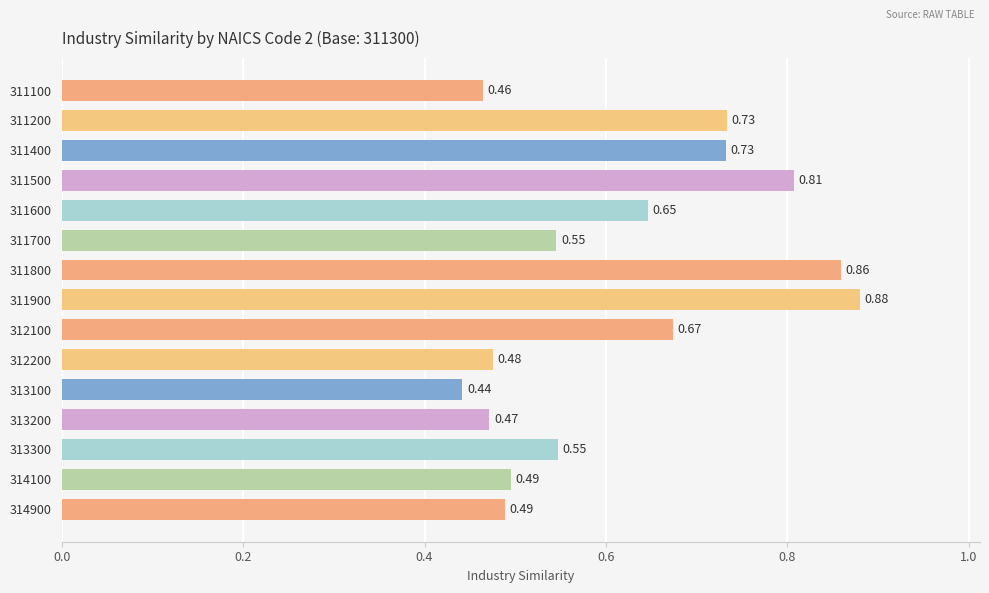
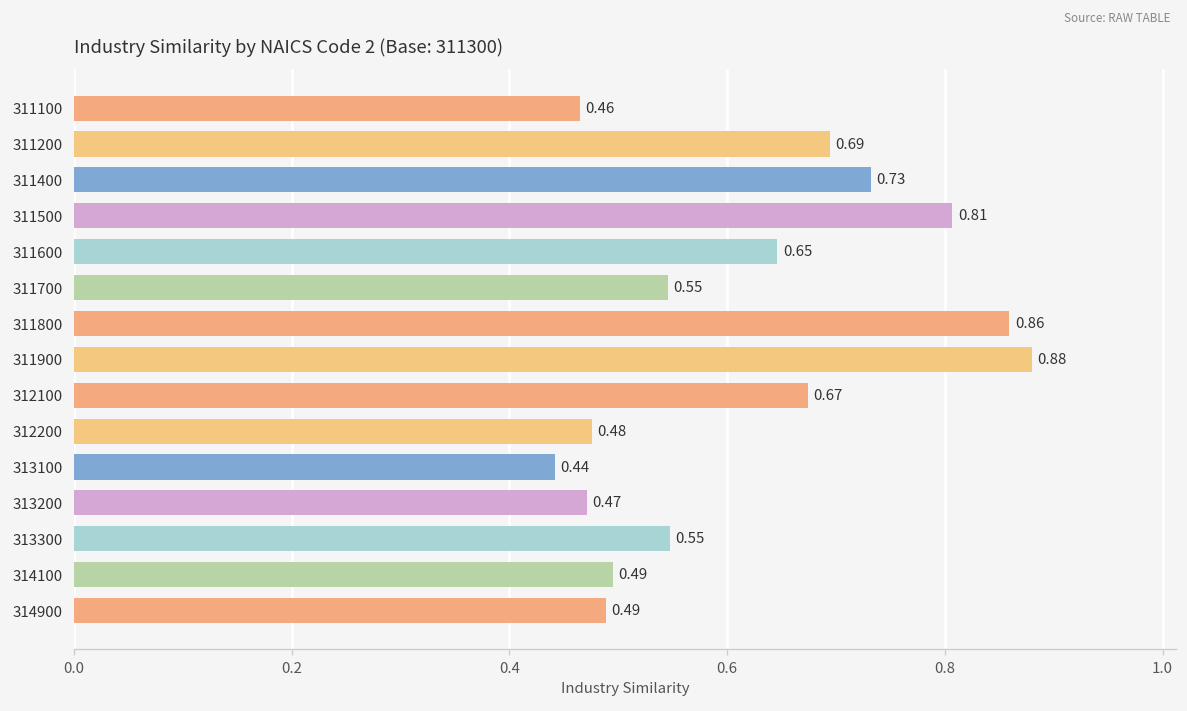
  {
    "311100": 0.46,
-   "311200": 0.73,
+   "311200": 0.69,
    "311400": 0.73,
    "311500": 0.81,
    "311600": 0.65,
    "311700": 0.55,
    "311800": 0.86,
    "311900": 0.88,
    "312100": 0.67,
    "312200": 0.48,
    "313100": 0.44,
    "313200": 0.47,
    "313300": 0.55,
    "314100": 0.49,
    "314900": 0.49
  }
